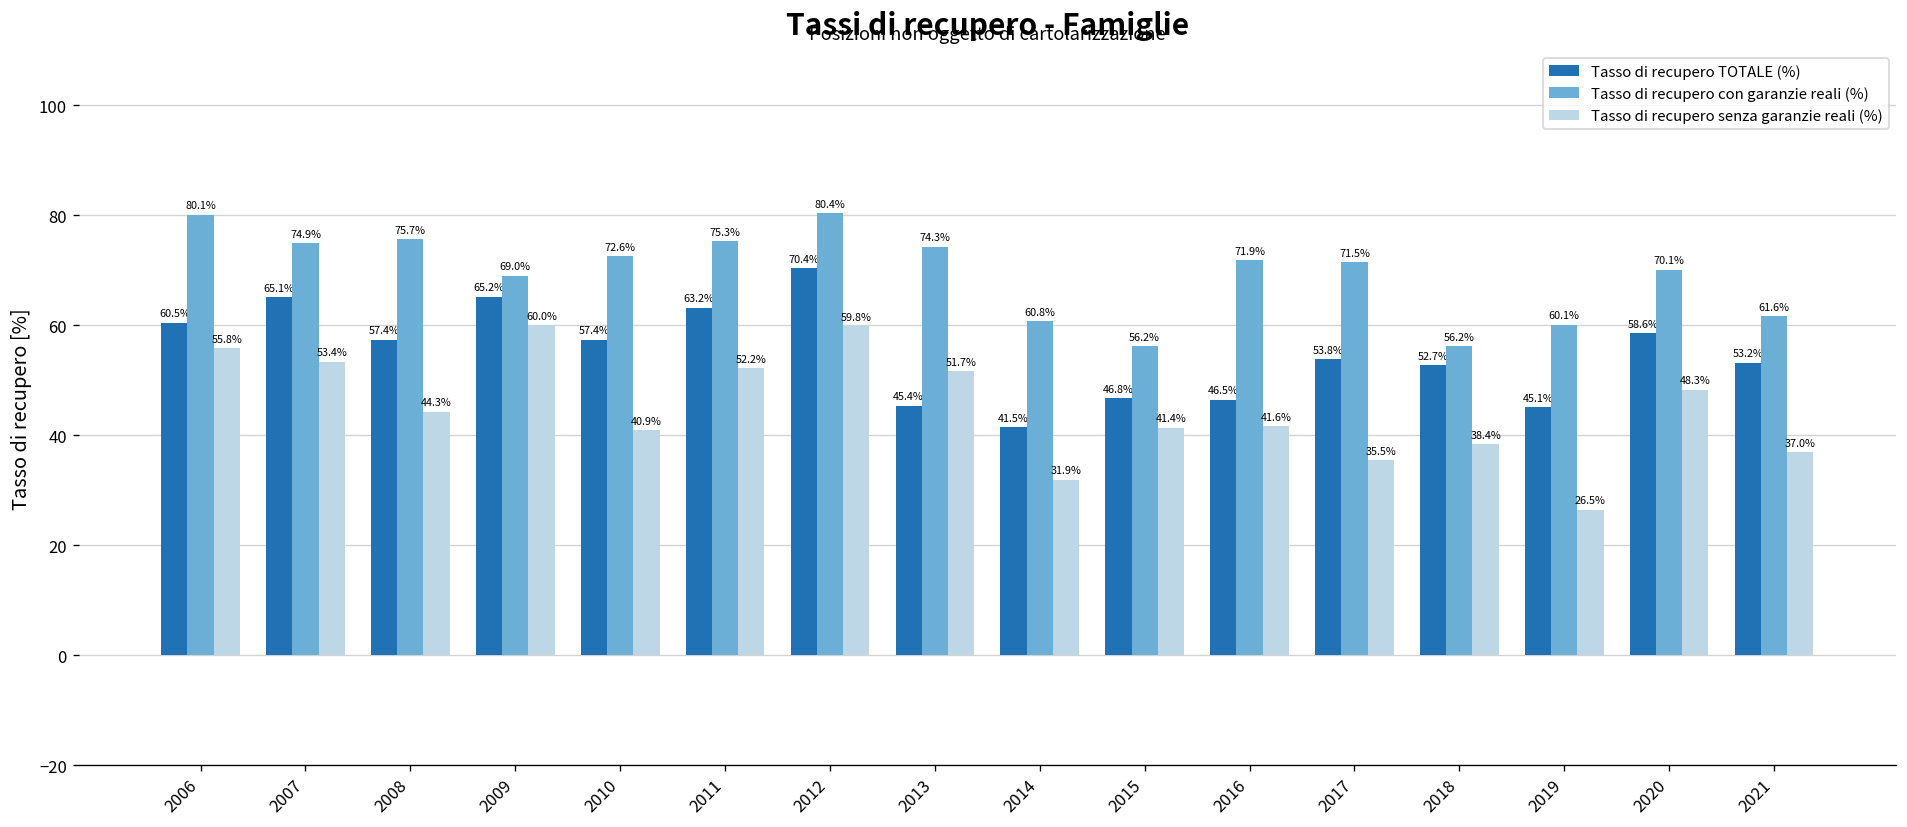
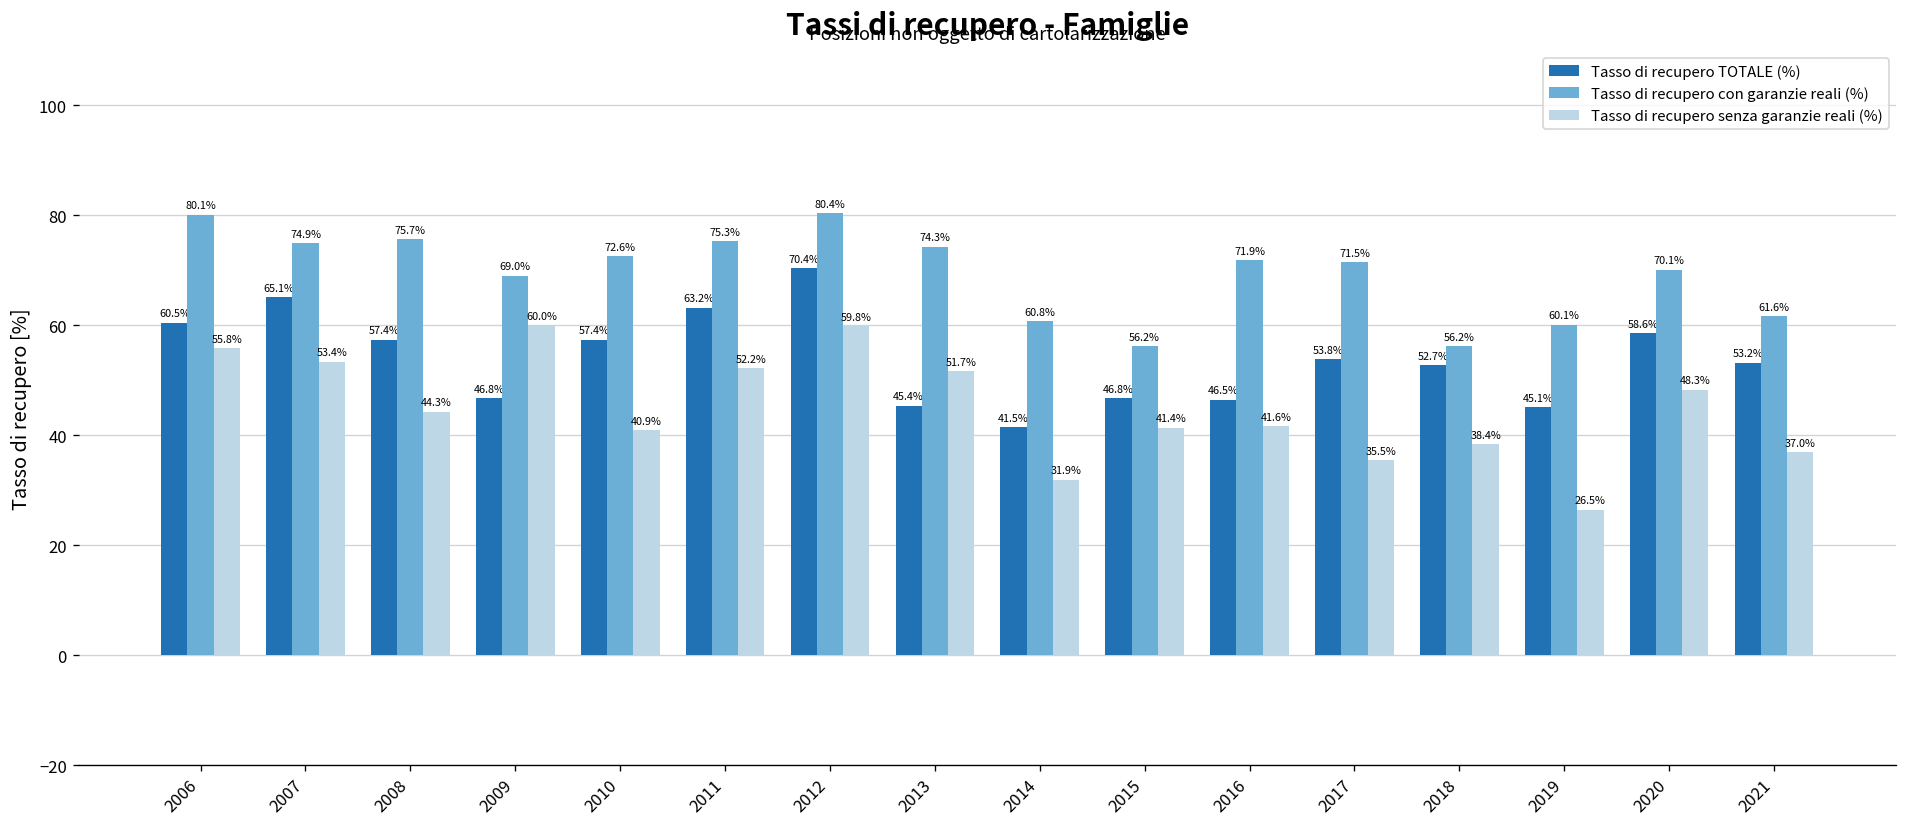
  {
    "Tasso di recupero TOTALE (%)": {
      "2006": "60.5%",
      "2007": "65.1%",
      "2008": "57.4%",
-     "2009": "65.2%",
+     "2009": "46.8%",
      "2010": "57.4%",
      "2011": "63.2%",
      "2012": "70.4%",
      "2013": "45.4%",
      "2014": "41.5%",
      "2015": "46.8%",
      "2016": "46.5%",
      "2017": "53.8%",
      "2018": "52.7%",
      "2019": "45.1%",
      "2020": "58.6%",
      "2021": "53.2%"
    },
    "Tasso di recupero con garanzie reali (%)": {
      "2006": "80.1%",
      "2007": "74.9%",
      "2008": "75.7%",
      "2009": "69.0%",
      "2010": "72.6%",
      "2011": "75.3%",
      "2012": "80.4%",
      "2013": "74.3%",
      "2014": "60.8%",
      "2015": "56.2%",
      "2016": "71.9%",
      "2017": "71.5%",
      "2018": "56.2%",
      "2019": "60.1%",
      "2020": "70.1%",
      "2021": "61.6%"
    },
    "Tasso di recupero senza garanzie reali (%)": {
      "2006": "55.8%",
      "2007": "53.4%",
      "2008": "44.3%",
      "2009": "60.0%",
      "2010": "40.9%",
      "2011": "52.2%",
      "2012": "59.8%",
      "2013": "51.7%",
      "2014": "31.9%",
      "2015": "41.4%",
      "2016": "41.6%",
      "2017": "35.5%",
      "2018": "38.4%",
      "2019": "26.5%",
      "2020": "48.3%",
      "2021": "37.0%"
    }
  }
